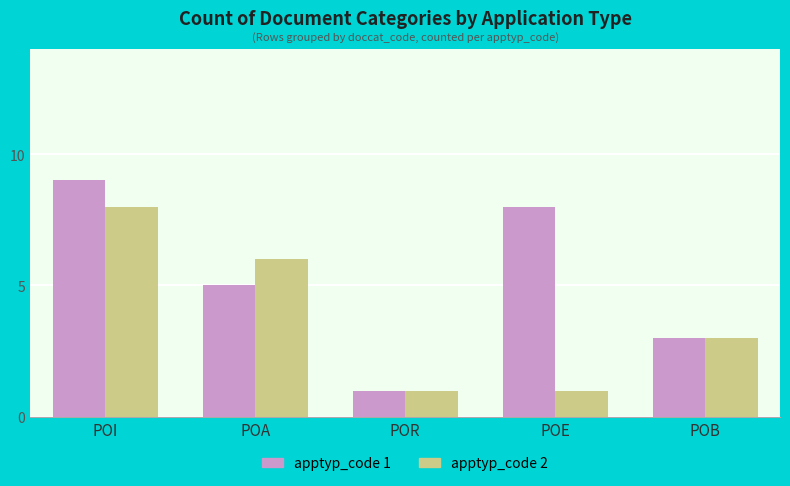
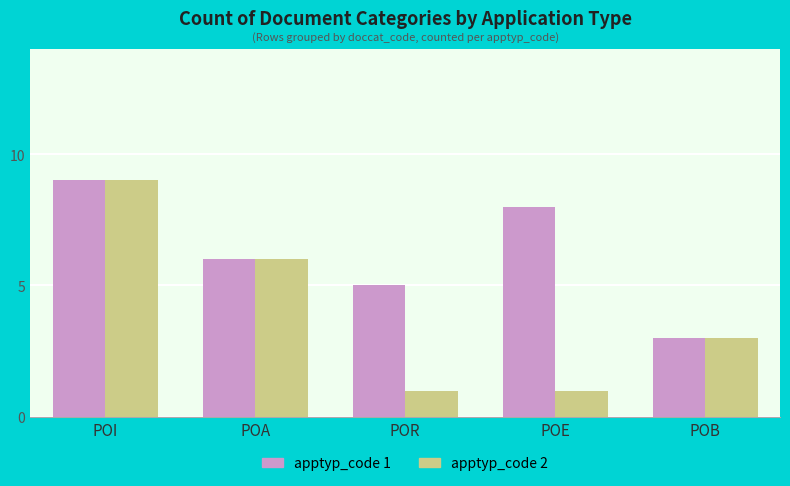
  {
    "apptyp_code 1": {
      "POI": 9,
-     "POA": 5,
-     "POR": 1,
+     "POA": 6,
+     "POR": 5,
      "POE": 8,
      "POB": 3
    },
    "apptyp_code 2": {
-     "POI": 8,
+     "POI": 9,
      "POA": 6,
      "POR": 1,
      "POE": 1,
      "POB": 3
    }
  }
